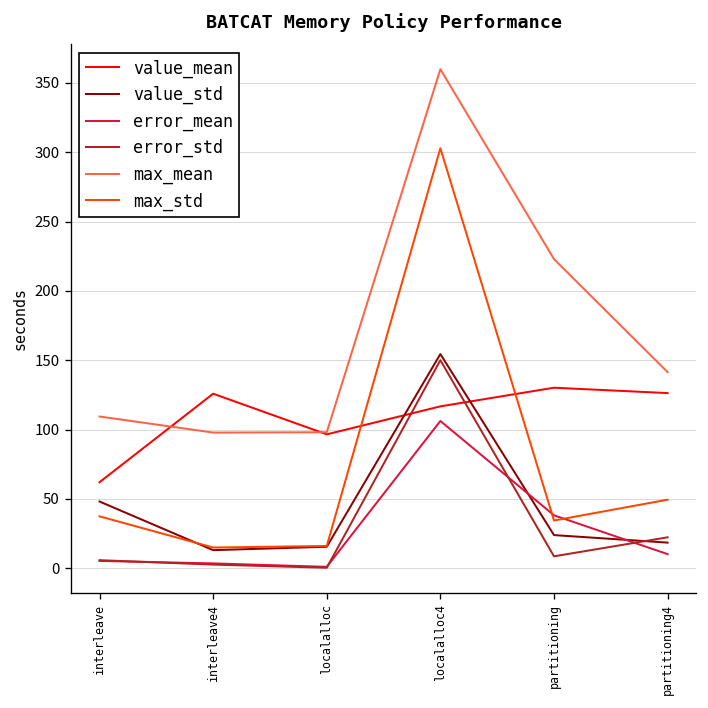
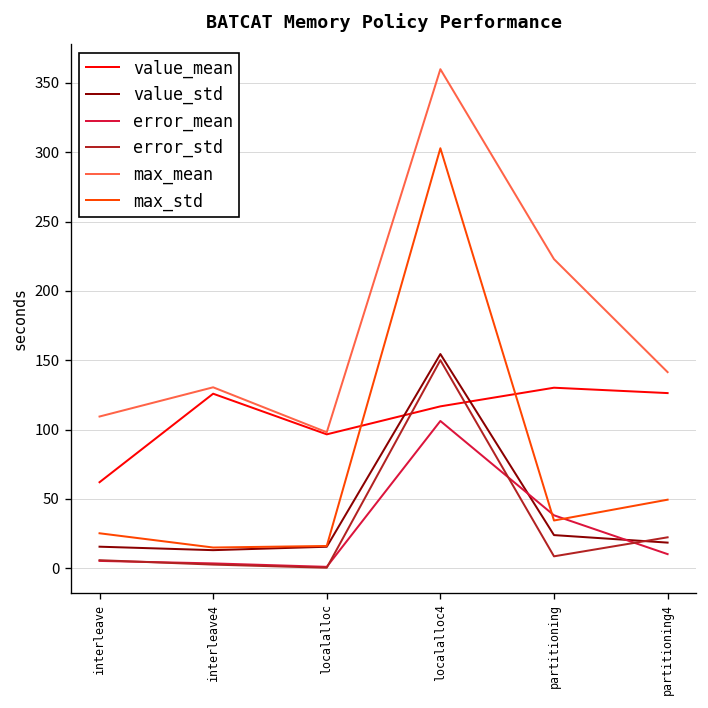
  {
    "value_mean": {
      "interleave": 62,
      "interleave4": 126,
      "localalloc4": 117,
      "partitioning": 130,
      "partitioning4": 126
    },
    "value_std": {
-     "interleave": 48,
+     "interleave": 16,
      "localalloc4": 154,
      "partitioning": 24,
      "partitioning4": 19
    },
    "max_mean": {
      "interleave": 109,
-     "interleave4": 98,
+     "interleave4": 131,
      "localalloc4": 360,
      "partitioning": 223,
      "partitioning4": 141
    },
    "max_std": {
-     "interleave": 37,
+     "interleave": 25,
      "localalloc4": 303,
      "partitioning": 34,
      "partitioning4": 49
    }
  }
